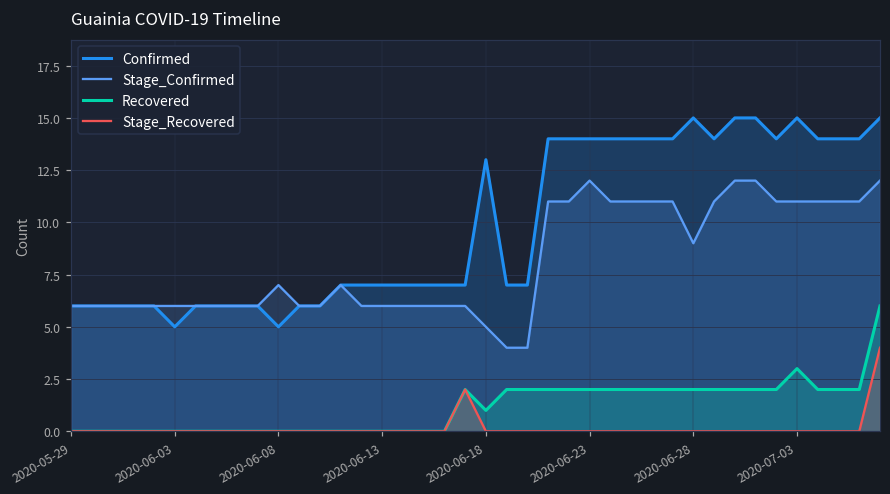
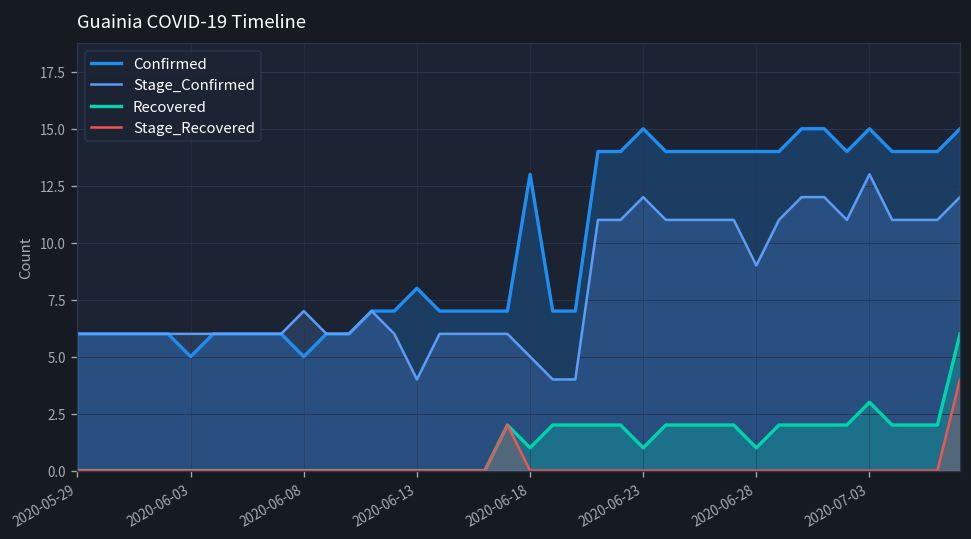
  {
    "Confirmed": {
      "2020-06-03": 5,
      "2020-06-08": 5,
-     "2020-06-13": 7,
+     "2020-06-13": 8,
      "2020-06-18": 13,
-     "2020-06-23": 14,
-     "2020-06-28": 15,
+     "2020-06-23": 15,
+     "2020-06-28": 14,
      "2020-07-03": 15
    },
    "Stage_Confirmed": {
      "2020-06-03": 6,
      "2020-06-08": 7,
-     "2020-06-13": 6,
+     "2020-06-13": 4,
      "2020-06-18": 5,
      "2020-06-23": 12,
      "2020-06-28": 9,
-     "2020-07-03": 11
+     "2020-07-03": 13
    },
    "Recovered": {
      "2020-06-18": 1,
-     "2020-06-23": 2,
-     "2020-06-28": 2,
+     "2020-06-23": 1,
+     "2020-06-28": 1,
      "2020-07-03": 3
    },
    "Stage_Recovered": {
      "2020-06-18": 0,
      "2020-06-23": 0,
      "2020-06-28": 0,
      "2020-07-03": 0
    }
  }
